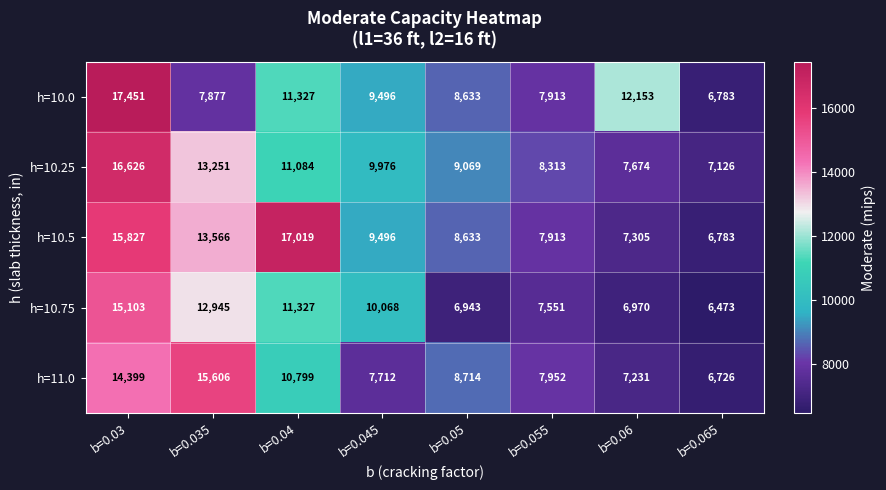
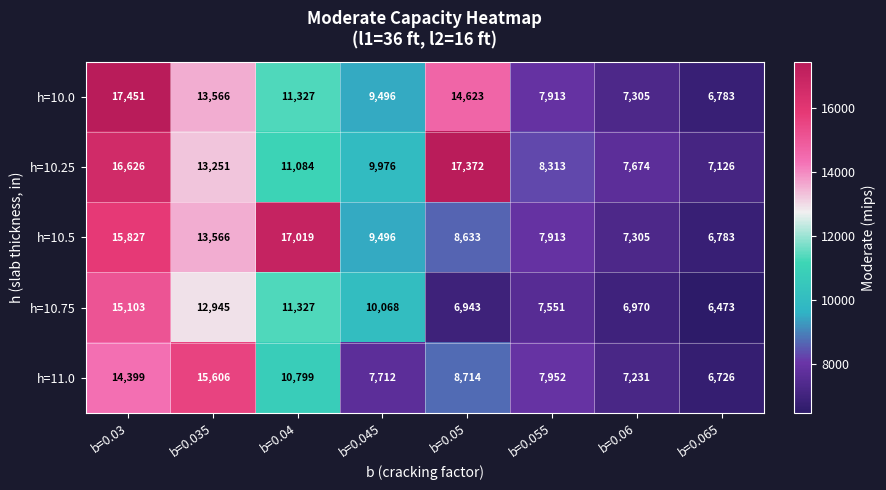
  {
    "h=10.0": {
      "b=0.03": "17,451",
-     "b=0.035": "7,877",
+     "b=0.035": "13,566",
      "b=0.04": "11,327",
      "b=0.045": "9,496",
-     "b=0.05": "8,633",
+     "b=0.05": "14,623",
      "b=0.055": "7,913",
-     "b=0.06": "12,153",
+     "b=0.06": "7,305",
      "b=0.065": "6,783"
    },
    "h=10.25": {
      "b=0.03": "16,626",
      "b=0.035": "13,251",
      "b=0.04": "11,084",
      "b=0.045": "9,976",
-     "b=0.05": "9,069",
+     "b=0.05": "17,372",
      "b=0.055": "8,313",
      "b=0.06": "7,674",
      "b=0.065": "7,126"
    },
    "h=10.5": {
      "b=0.03": "15,827",
      "b=0.035": "13,566",
      "b=0.04": "17,019",
      "b=0.045": "9,496",
      "b=0.05": "8,633",
      "b=0.055": "7,913",
      "b=0.06": "7,305",
      "b=0.065": "6,783"
    },
    "h=10.75": {
      "b=0.03": "15,103",
      "b=0.035": "12,945",
      "b=0.04": "11,327",
      "b=0.045": "10,068",
      "b=0.05": "6,943",
      "b=0.055": "7,551",
      "b=0.06": "6,970",
      "b=0.065": "6,473"
    },
    "h=11.0": {
      "b=0.03": "14,399",
      "b=0.035": "15,606",
      "b=0.04": "10,799",
      "b=0.045": "7,712",
      "b=0.05": "8,714",
      "b=0.055": "7,952",
      "b=0.06": "7,231",
      "b=0.065": "6,726"
    }
  }
